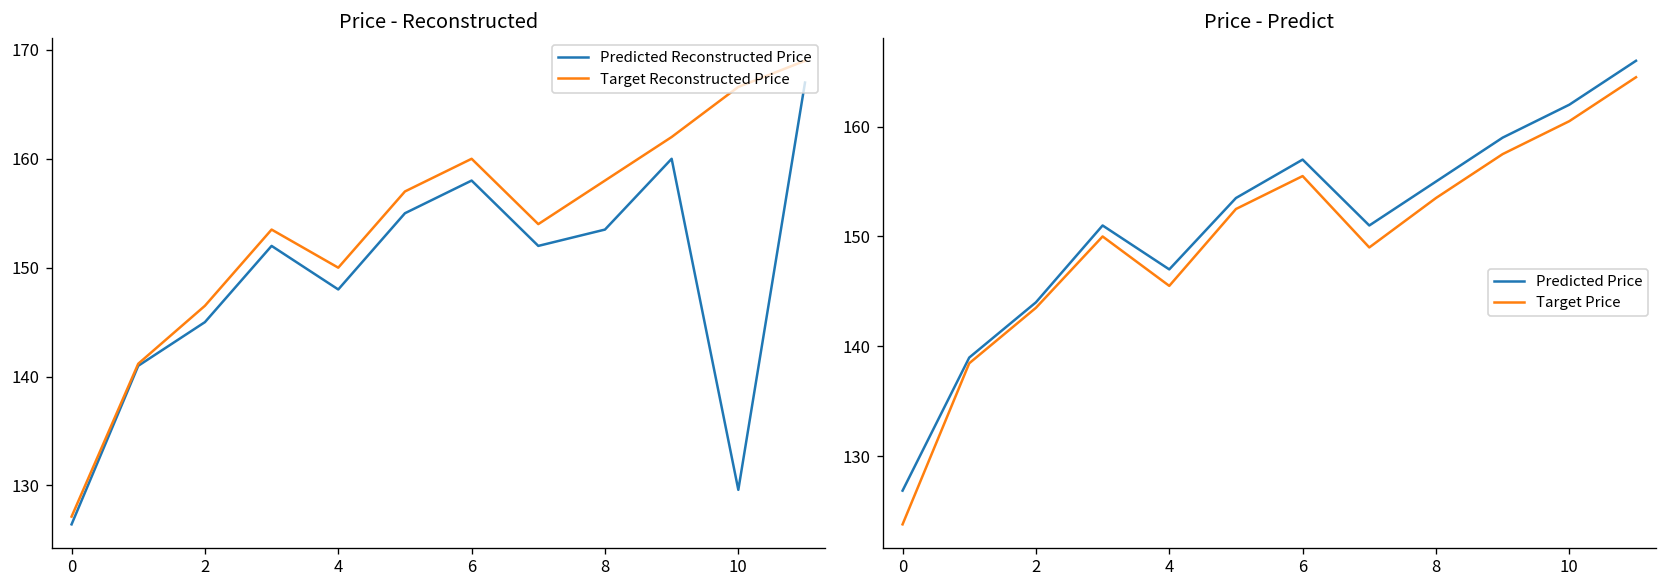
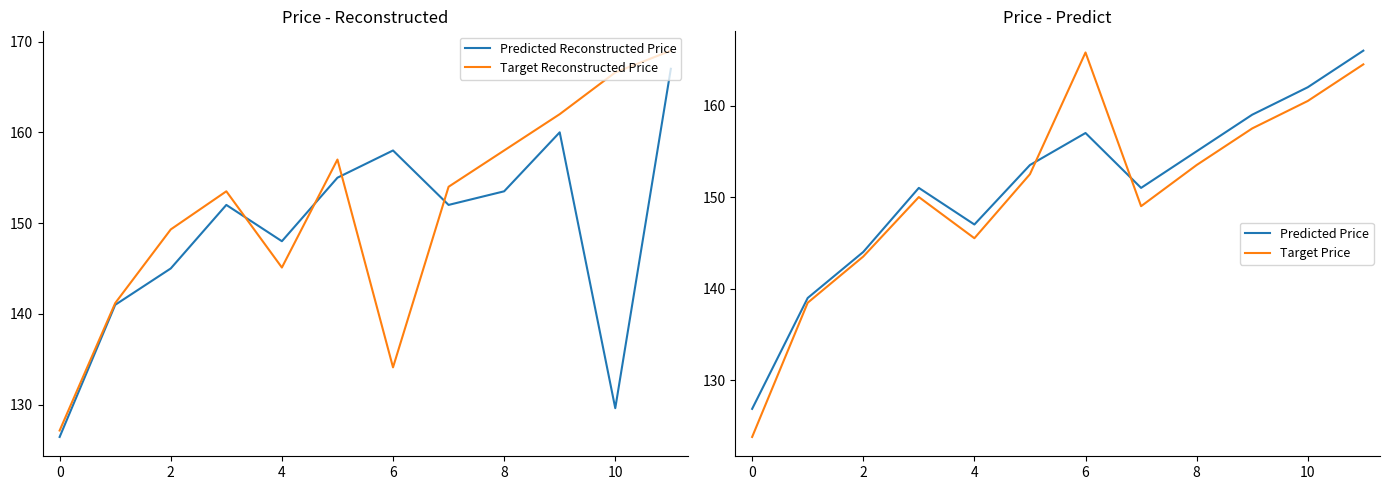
  {
    "Price - Reconstructed": {
      "Predicted Reconstructed Price": {
        "0": 126,
        "2": 145,
        "4": 148,
        "6": 158,
        "8": 154,
        "10": 130
      },
      "Target Reconstructed Price": {
        "0": 127,
-       "2": 147,
-       "4": 150,
-       "6": 160,
+       "2": 149,
+       "4": 145,
+       "6": 134,
        "8": 158
      }
    },
    "Price - Predict": {
      "Predicted Price": {
        "0": 127,
        "2": 144,
        "4": 147,
        "6": 157,
        "8": 155,
        "10": 162
      },
      "Target Price": {
        "0": 124,
        "2": 144,
        "4": 146,
-       "6": 156,
+       "6": 166,
        "8": 154,
        "10": 161
      }
    }
  }
